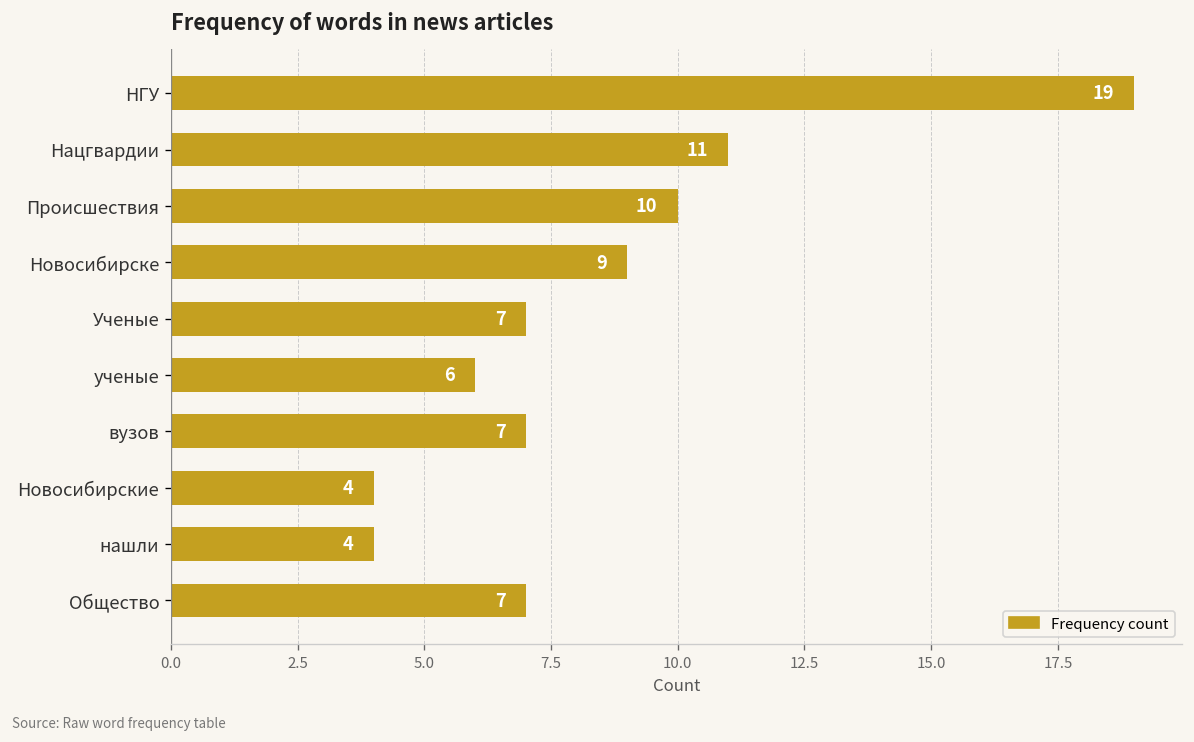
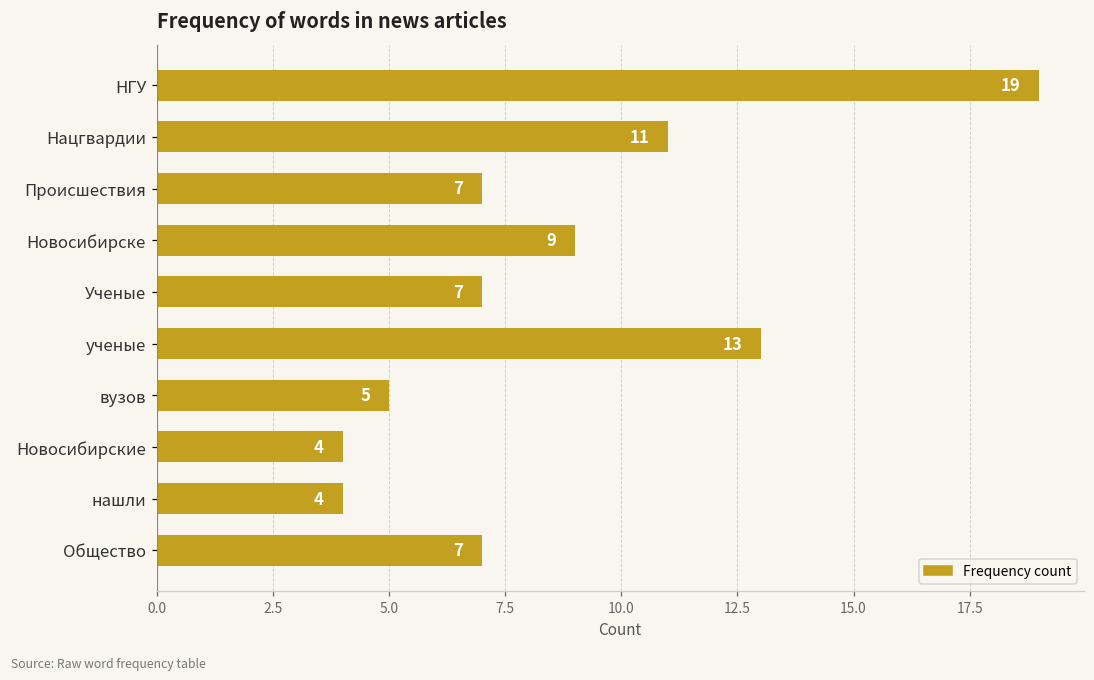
  {
    "НГУ": 19,
    "Нацгвардии": 11,
-   "Происшествия": 10,
+   "Происшествия": 7,
    "Новосибирске": 9,
    "Ученые": 7,
-   "ученые": 6,
-   "вузов": 7,
+   "ученые": 13,
+   "вузов": 5,
    "Новосибирские": 4,
    "нашли": 4,
    "Общество": 7
  }
